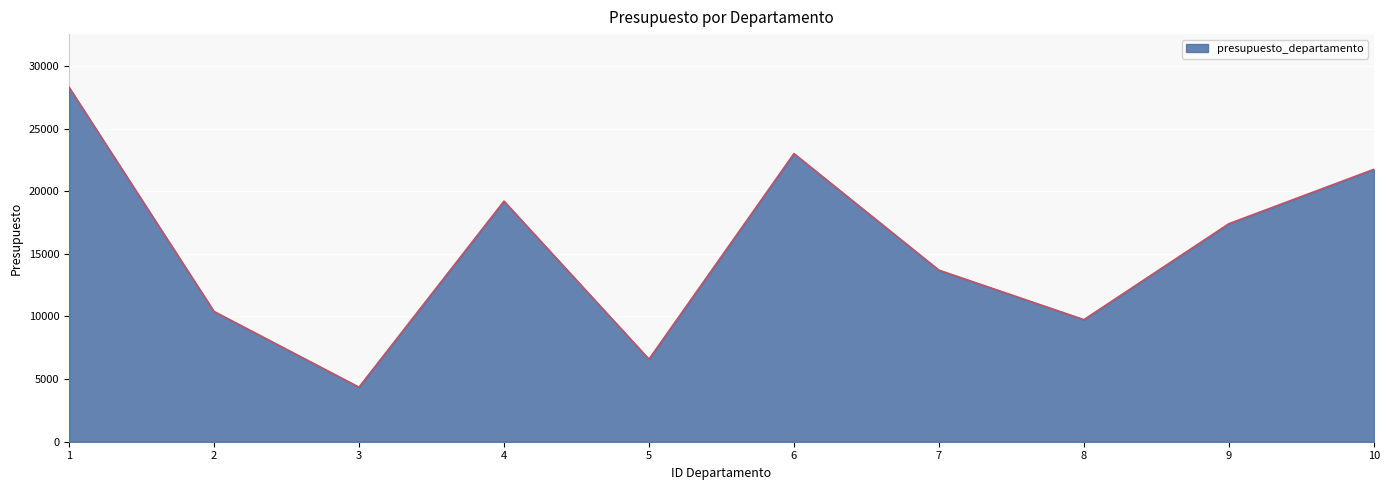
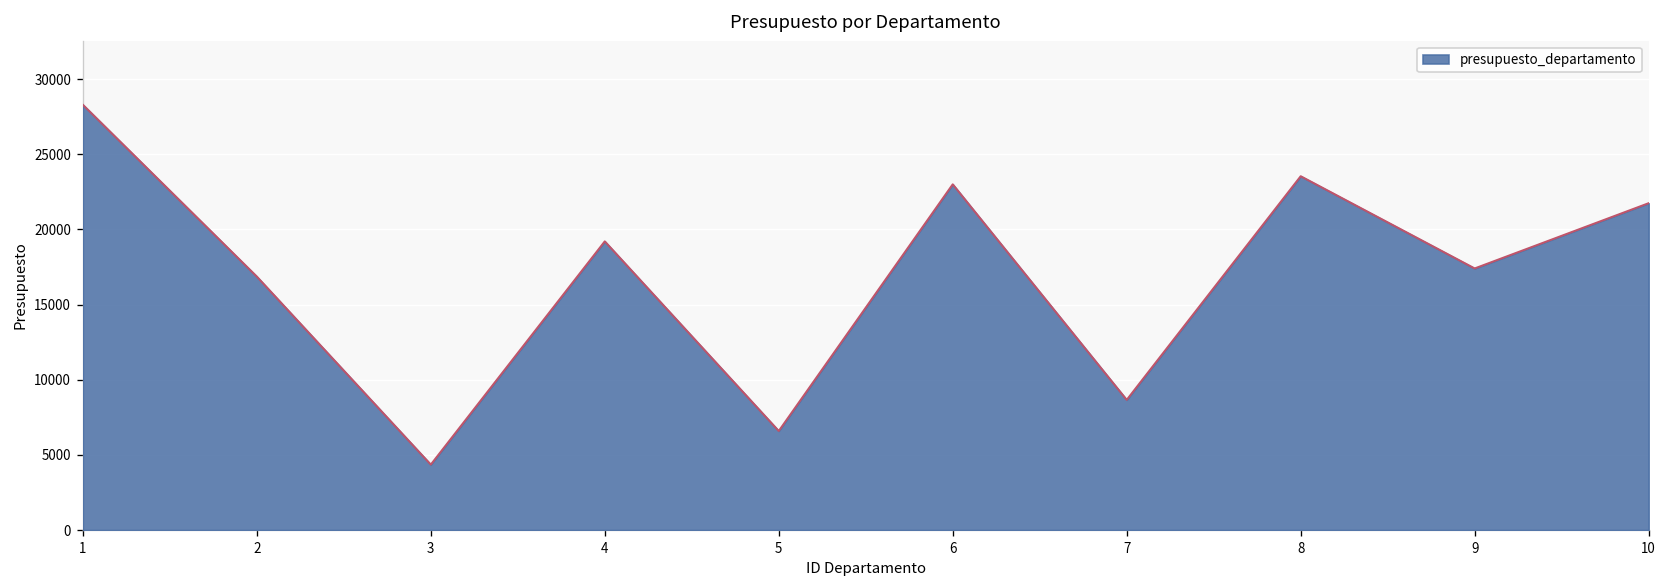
  {
    "1": 28300,
-   "2": 10400,
+   "2": 16900,
    "3": 4400,
    "4": 19200,
    "5": 6600,
    "6": 23000,
-   "7": 13700,
-   "8": 9700,
+   "7": 8700,
+   "8": 23500,
    "9": 17400,
    "10": 21700
  }
